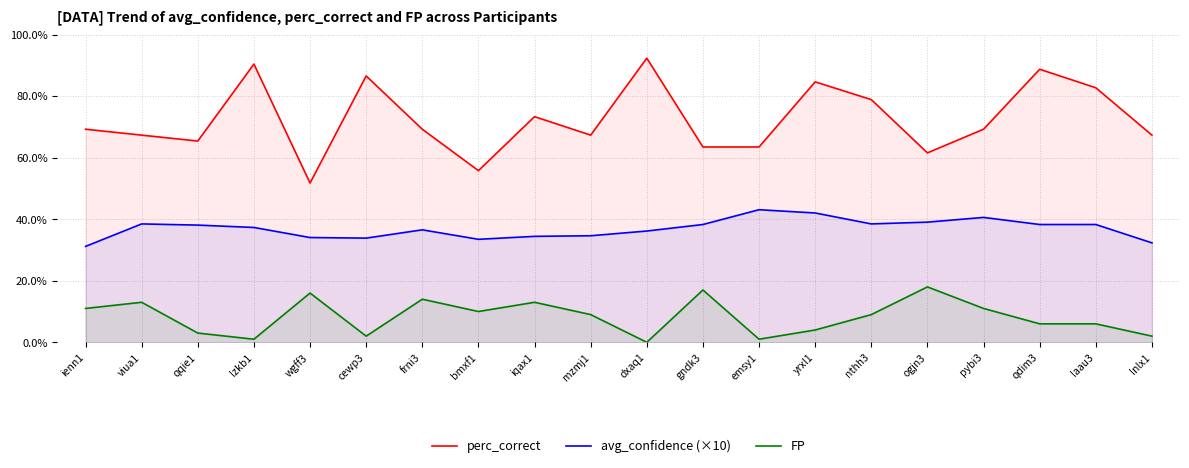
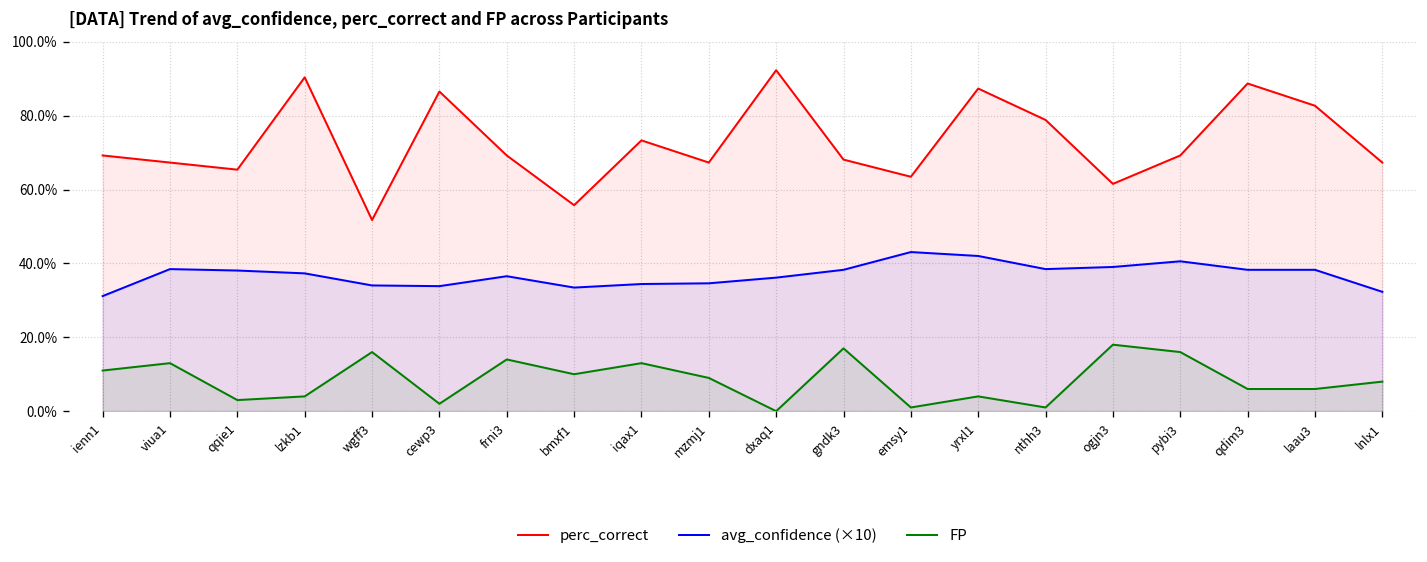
  {
    "perc_correct": {
      "ienn1": "69%",
      "viua1": "67%",
      "qqie1": "65%",
      "lzkb1": "90%",
      "wgff3": "52%",
      "cewp3": "87%",
      "frni3": "69%",
      "bmxf1": "56%",
      "iqax1": "73%",
      "mzmj1": "67%",
      "dxaq1": "92%",
-     "gndk3": "63%",
+     "gndk3": "68%",
      "emsy1": "63%",
-     "yrxl1": "85%",
+     "yrxl1": "87%",
      "nthh3": "79%",
      "ogjn3": "62%",
      "pybi3": "69%",
      "qdim3": "89%",
      "laau3": "83%",
      "lnlx1": "67%"
    },
    "avg_confidence (×10)": {
      "ienn1": "31%",
      "viua1": "38%",
      "qqie1": "38%",
      "lzkb1": "37%",
      "wgff3": "34%",
      "cewp3": "34%",
      "frni3": "37%",
      "bmxf1": "33%",
      "iqax1": "34%",
      "mzmj1": "35%",
      "dxaq1": "36%",
      "gndk3": "38%",
      "emsy1": "43%",
      "yrxl1": "42%",
      "nthh3": "38%",
      "ogjn3": "39%",
      "pybi3": "41%",
      "qdim3": "38%",
      "laau3": "38%",
      "lnlx1": "32%"
    },
    "FP": {
      "ienn1": "11%",
      "viua1": "13%",
      "qqie1": "3%",
-     "lzkb1": "1%",
+     "lzkb1": "4%",
      "wgff3": "16%",
      "cewp3": "2%",
      "frni3": "14%",
      "bmxf1": "10%",
      "iqax1": "13%",
      "mzmj1": "9%",
      "dxaq1": "0%",
      "gndk3": "17%",
      "emsy1": "1%",
      "yrxl1": "4%",
-     "nthh3": "9%",
+     "nthh3": "1%",
      "ogjn3": "18%",
-     "pybi3": "11%",
+     "pybi3": "16%",
      "qdim3": "6%",
      "laau3": "6%",
-     "lnlx1": "2%"
+     "lnlx1": "8%"
    }
  }
